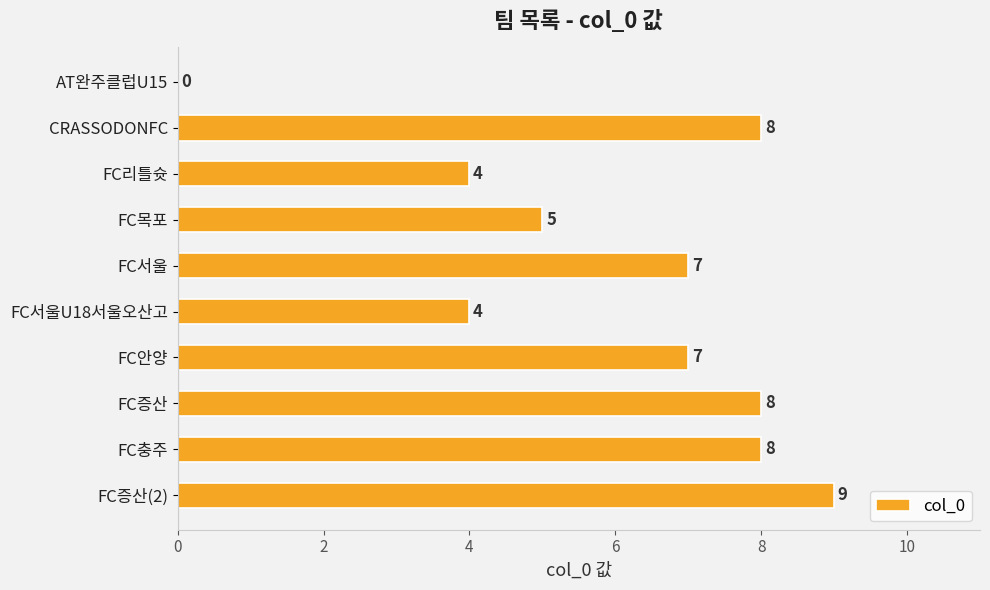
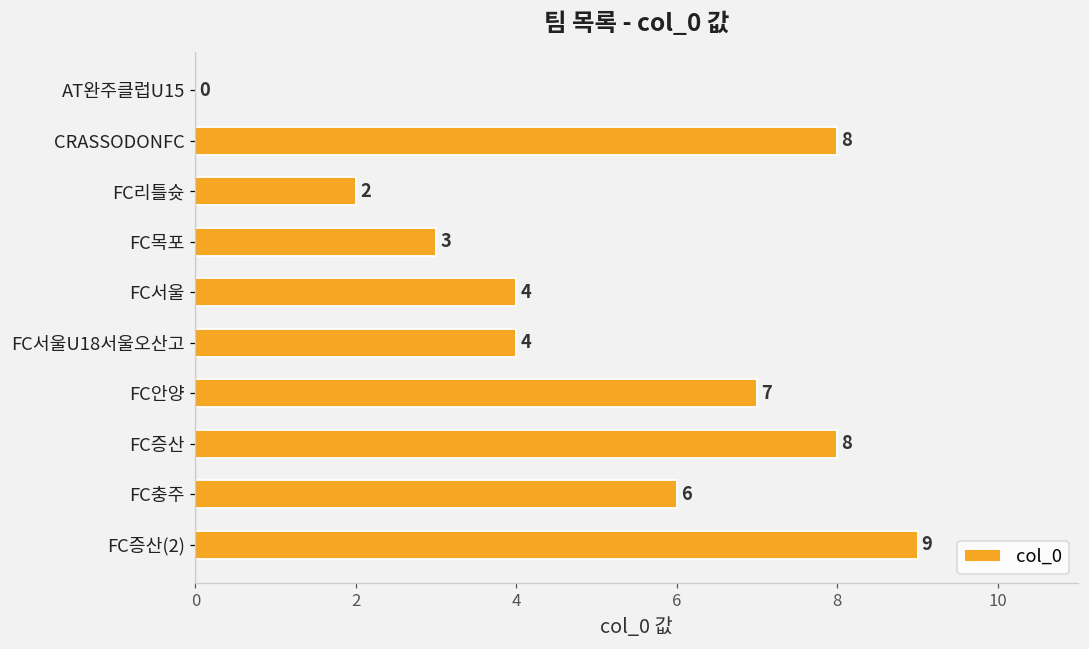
  {
    "AT완주클럽U15": 0,
    "CRASSODONFC": 8,
-   "FC리틀슛": 4,
-   "FC목포": 5,
-   "FC서울": 7,
+   "FC리틀슛": 2,
+   "FC목포": 3,
+   "FC서울": 4,
    "FC서울U18서울오산고": 4,
    "FC안양": 7,
    "FC증산": 8,
-   "FC충주": 8,
+   "FC충주": 6,
    "FC증산(2)": 9
  }
